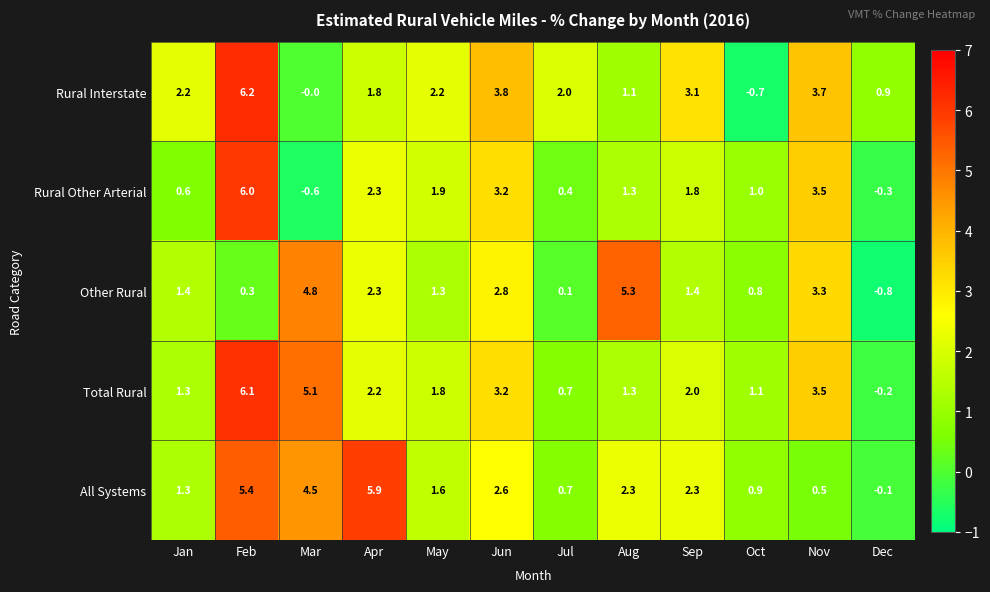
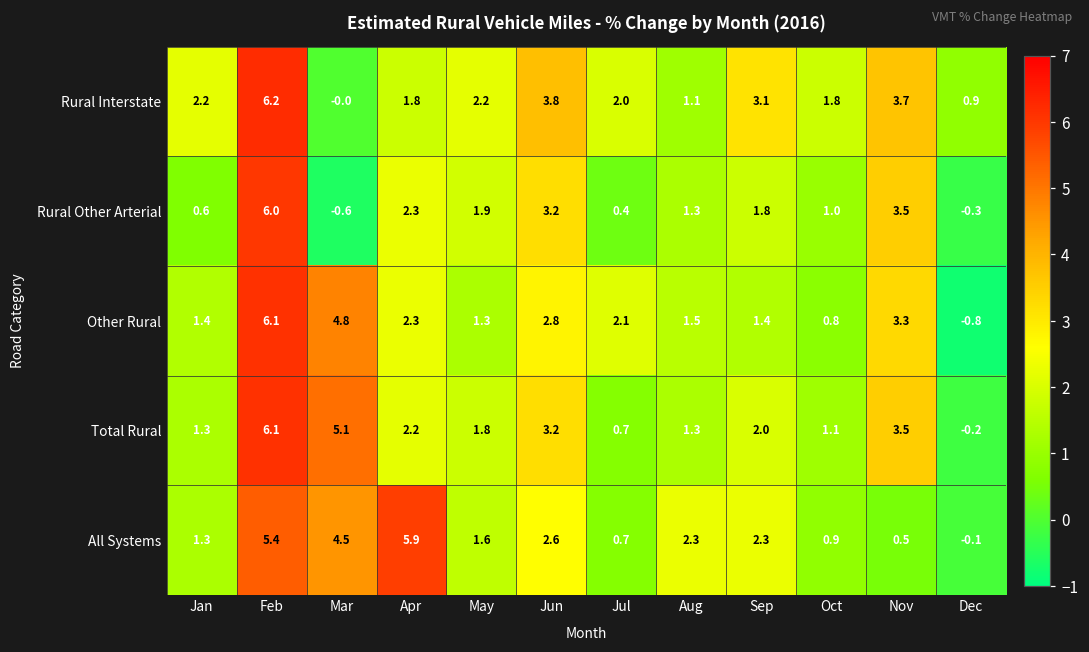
  {
    "Rural Interstate": {
      "Jan": 2.2,
      "Feb": 6.2,
      "Mar": -0.0,
      "Apr": 1.8,
      "May": 2.2,
      "Jun": 3.8,
      "Jul": 2.0,
      "Aug": 1.1,
      "Sep": 3.1,
-     "Oct": -0.7,
+     "Oct": 1.8,
      "Nov": 3.7,
      "Dec": 0.9
    },
    "Rural Other Arterial": {
      "Jan": 0.6,
      "Feb": 6.0,
      "Mar": -0.6,
      "Apr": 2.3,
      "May": 1.9,
      "Jun": 3.2,
      "Jul": 0.4,
      "Aug": 1.3,
      "Sep": 1.8,
      "Oct": 1.0,
      "Nov": 3.5,
      "Dec": -0.3
    },
    "Other Rural": {
      "Jan": 1.4,
-     "Feb": 0.3,
+     "Feb": 6.1,
      "Mar": 4.8,
      "Apr": 2.3,
      "May": 1.3,
      "Jun": 2.8,
-     "Jul": 0.1,
-     "Aug": 5.3,
+     "Jul": 2.1,
+     "Aug": 1.5,
      "Sep": 1.4,
      "Oct": 0.8,
      "Nov": 3.3,
      "Dec": -0.8
    },
    "Total Rural": {
      "Jan": 1.3,
      "Feb": 6.1,
      "Mar": 5.1,
      "Apr": 2.2,
      "May": 1.8,
      "Jun": 3.2,
      "Jul": 0.7,
      "Aug": 1.3,
      "Sep": 2.0,
      "Oct": 1.1,
      "Nov": 3.5,
      "Dec": -0.2
    },
    "All Systems": {
      "Jan": 1.3,
      "Feb": 5.4,
      "Mar": 4.5,
      "Apr": 5.9,
      "May": 1.6,
      "Jun": 2.6,
      "Jul": 0.7,
      "Aug": 2.3,
      "Sep": 2.3,
      "Oct": 0.9,
      "Nov": 0.5,
      "Dec": -0.1
    }
  }
